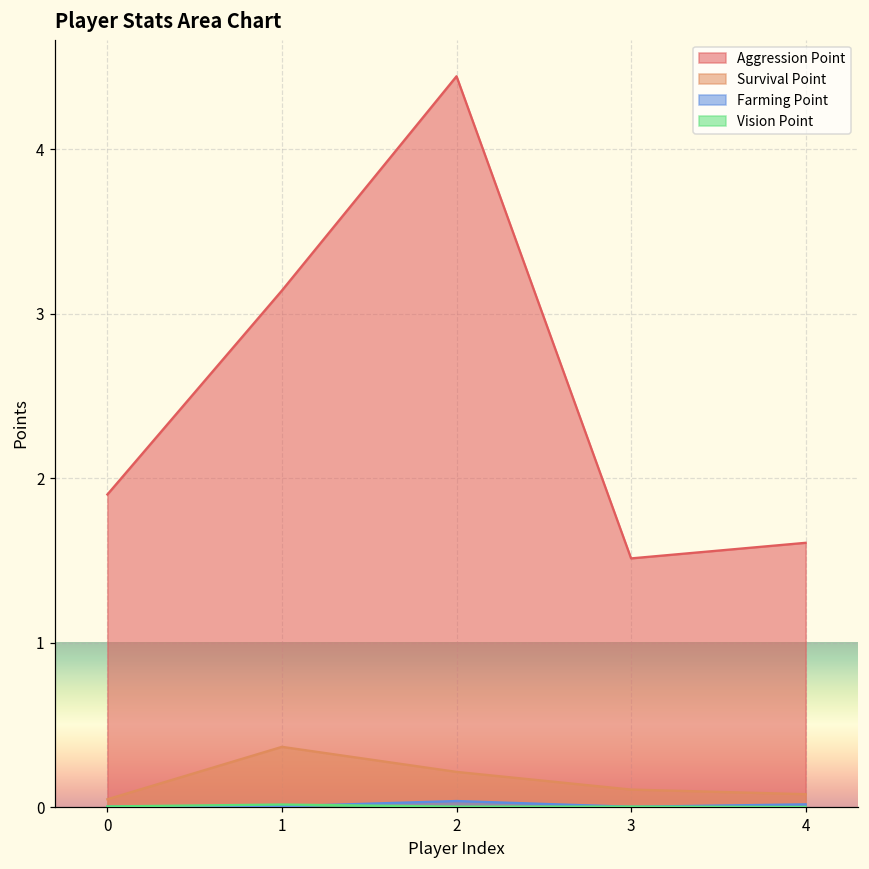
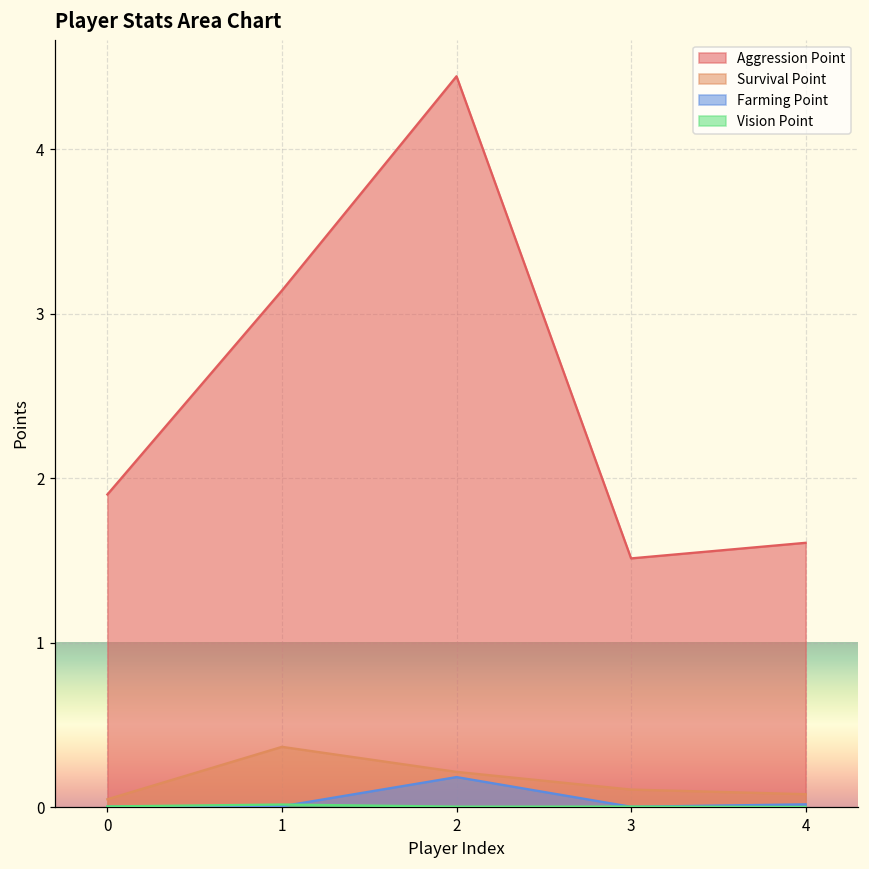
  {
    "Farming Point": {
-     "2": 0.04
+     "2": 0.18
    },
    "Vision Point": {
      "2": 0.00
    }
  }
